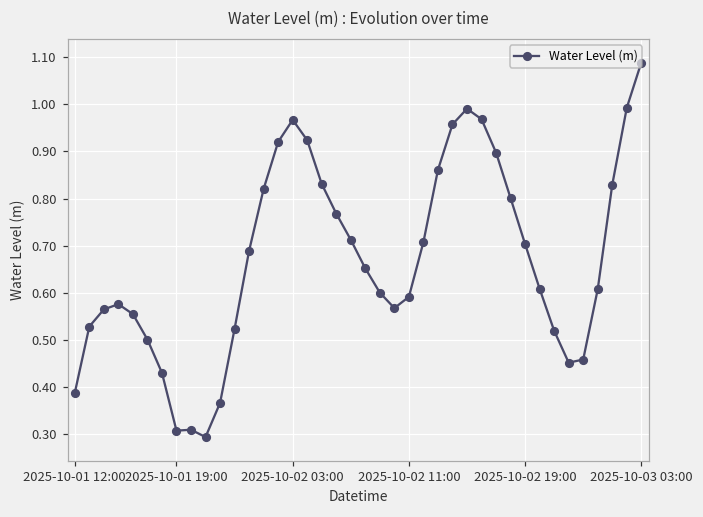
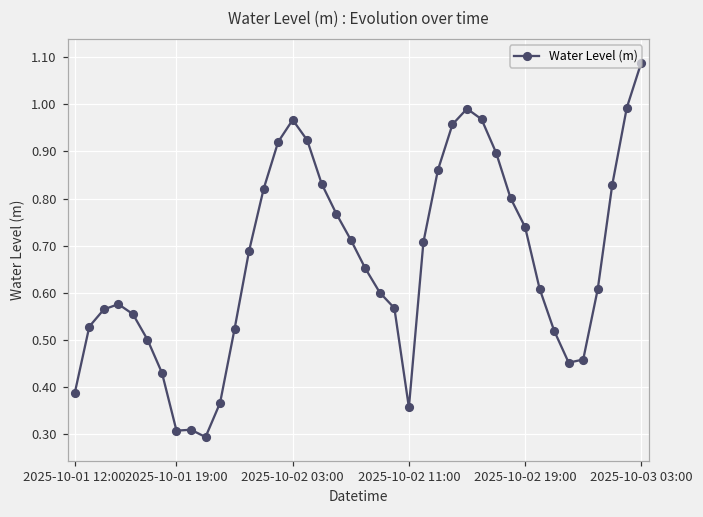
  {
    "2025-10-01 12:00": 0.39,
    "2025-10-01 19:00": 0.31,
    "2025-10-02 03:00": 0.97,
-   "2025-10-02 11:00": 0.59,
-   "2025-10-02 19:00": 0.70
+   "2025-10-02 11:00": 0.36,
+   "2025-10-02 19:00": 0.74
  }
